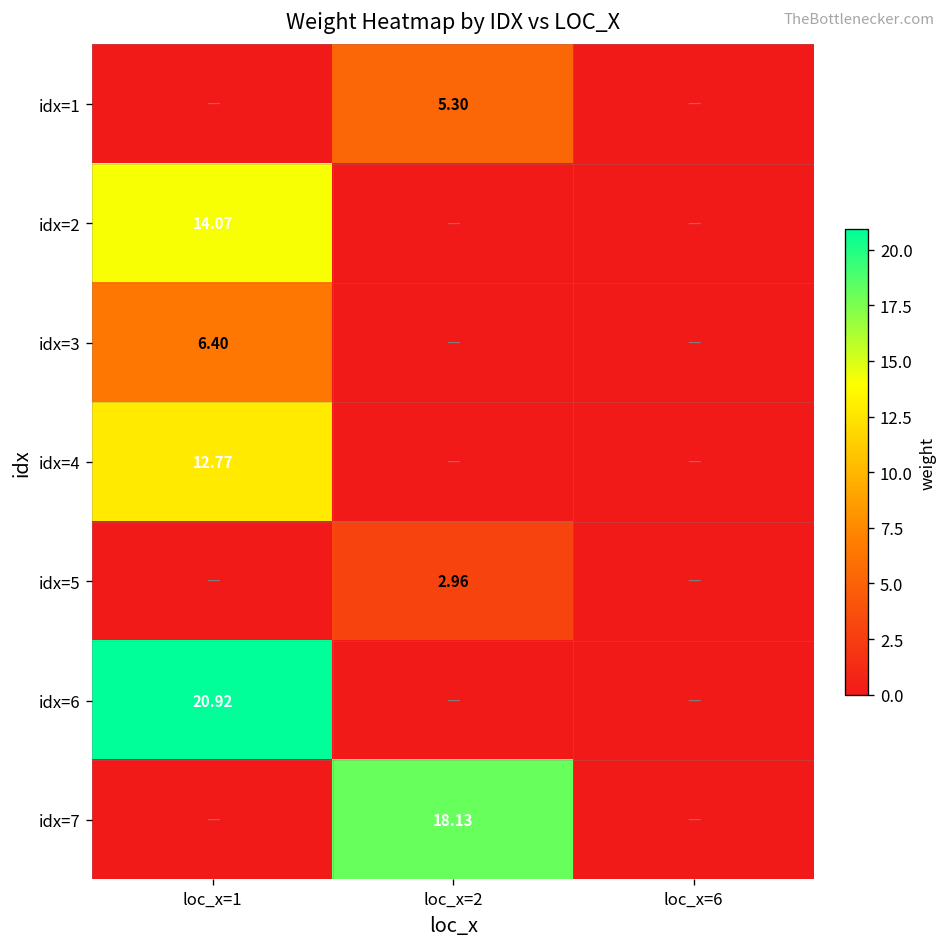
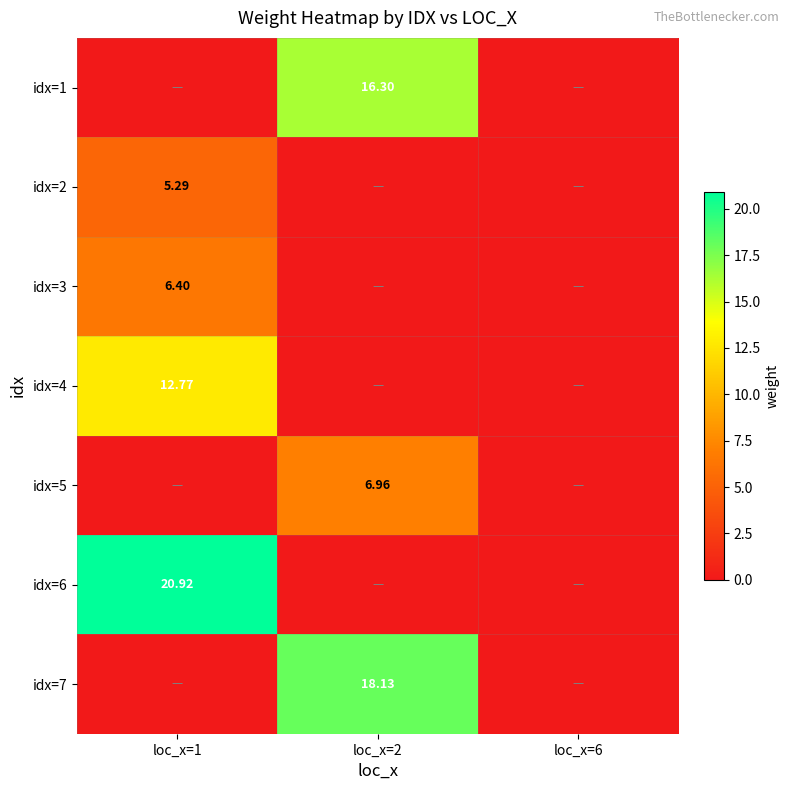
  {
    "idx=1": {
-     "loc_x=2": 5.30
+     "loc_x=2": 16.30
    },
    "idx=2": {
-     "loc_x=1": 14.07
+     "loc_x=1": 5.29
    },
    "idx=3": {
      "loc_x=1": 6.40
    },
    "idx=4": {
      "loc_x=1": 12.77
    },
    "idx=5": {
-     "loc_x=2": 2.96
+     "loc_x=2": 6.96
    },
    "idx=6": {
      "loc_x=1": 20.92
    },
    "idx=7": {
      "loc_x=2": 18.13
    }
  }
